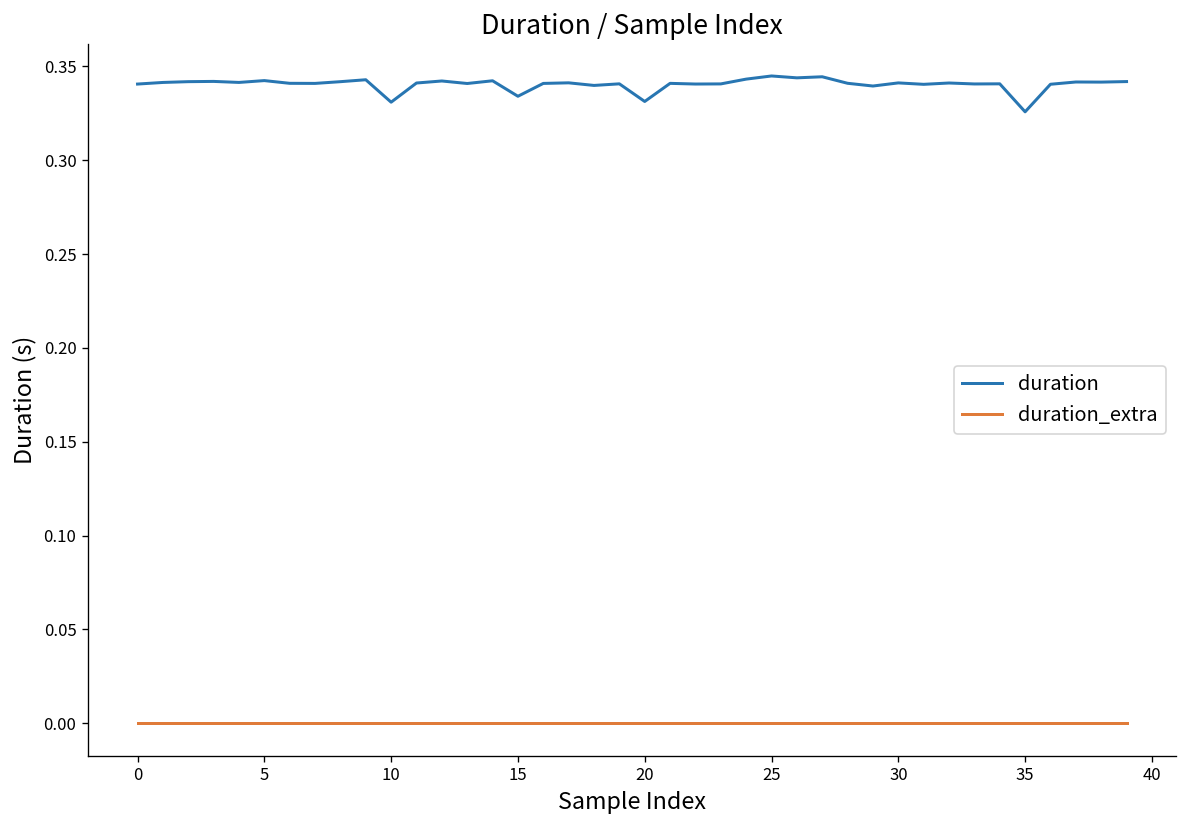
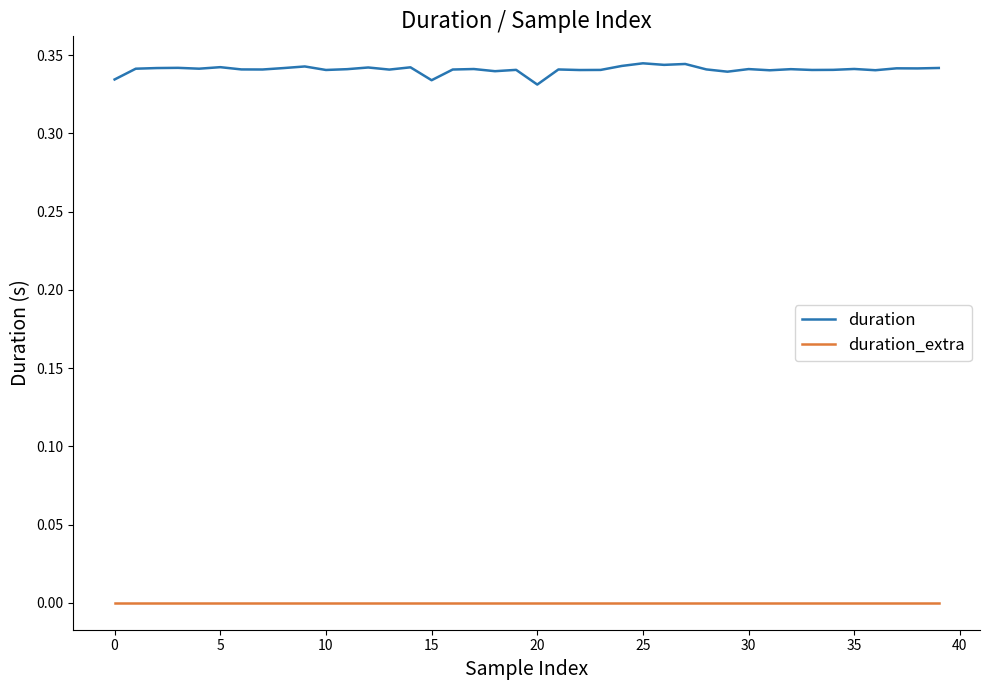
  {
    "duration": {
-     "0": 0.341,
+     "0": 0.335,
      "5": 0.342,
-     "10": 0.331,
+     "10": 0.341,
      "15": 0.334,
      "20": 0.331,
      "25": 0.345,
      "30": 0.341,
-     "35": 0.326
+     "35": 0.341
    },
    "duration_extra": {
      "0": 0.000,
      "5": 0.000,
      "10": 0.000,
      "15": 0.000,
      "20": 0.000,
      "25": 0.000,
      "30": 0.000,
      "35": 0.000
    }
  }
